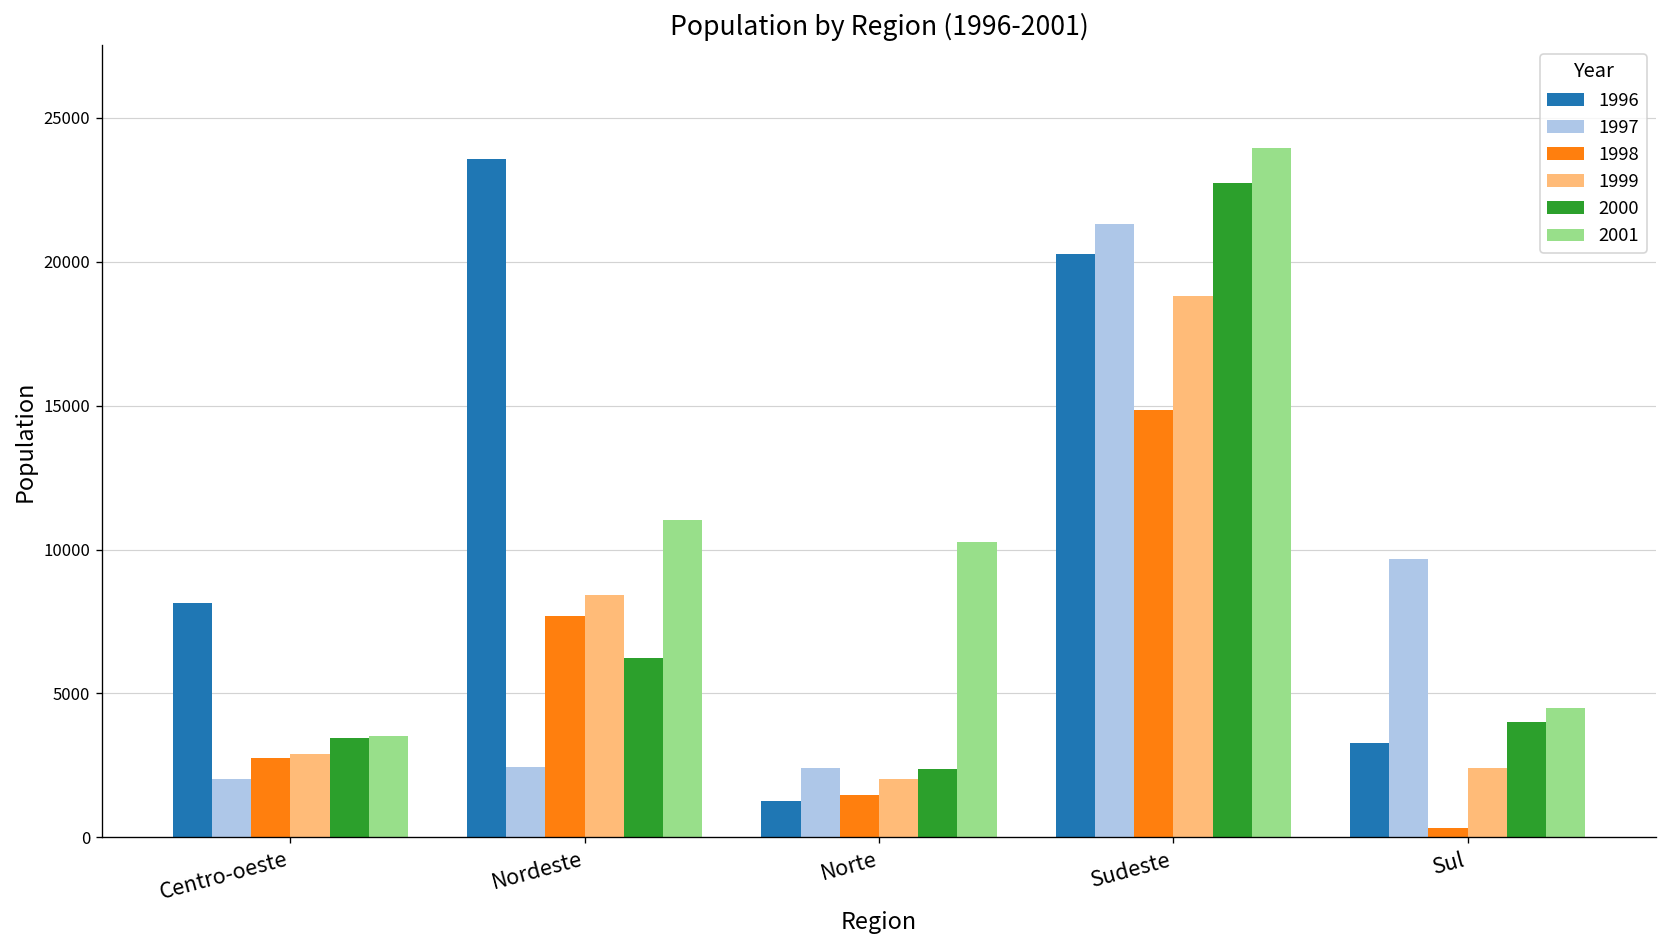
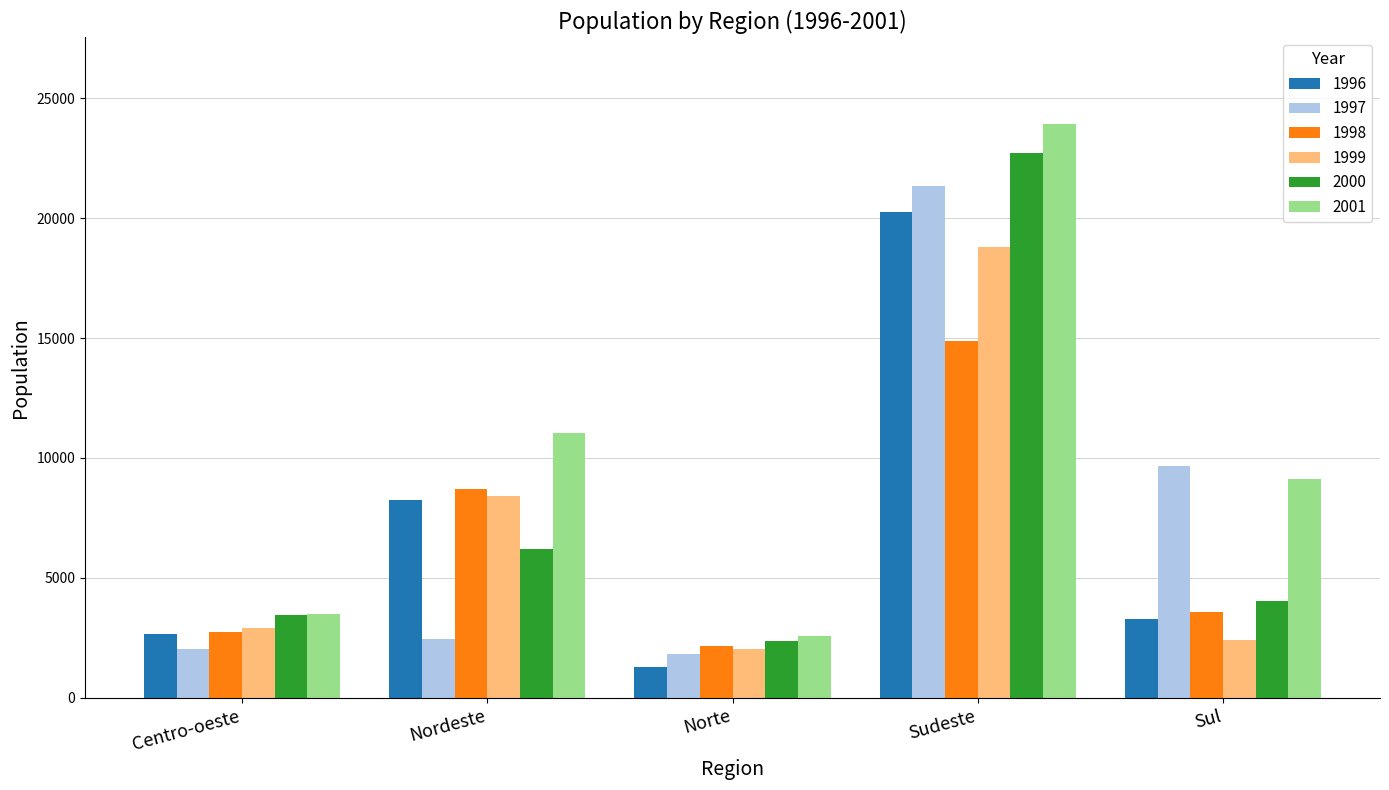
  {
    "1996": {
-     "Centro-oeste": 8100,
-     "Nordeste": 23600,
+     "Centro-oeste": 2700,
+     "Nordeste": 8200,
      "Norte": 1300,
      "Sudeste": 20300,
      "Sul": 3300
    },
    "1997": {
      "Centro-oeste": 2000,
      "Nordeste": 2500,
-     "Norte": 2400,
+     "Norte": 1800,
      "Sudeste": 21300,
      "Sul": 9700
    },
    "1998": {
      "Centro-oeste": 2700,
-     "Nordeste": 7700,
-     "Norte": 1500,
+     "Nordeste": 8700,
+     "Norte": 2200,
      "Sudeste": 14900,
-     "Sul": 300
+     "Sul": 3600
    },
    "1999": {
      "Centro-oeste": 2900,
      "Nordeste": 8400,
      "Norte": 2000,
      "Sudeste": 18800,
      "Sul": 2400
    },
    "2000": {
      "Centro-oeste": 3400,
      "Nordeste": 6200,
      "Norte": 2400,
      "Sudeste": 22700,
      "Sul": 4000
    },
    "2001": {
      "Centro-oeste": 3500,
      "Nordeste": 11000,
-     "Norte": 10300,
+     "Norte": 2600,
      "Sudeste": 23900,
-     "Sul": 4500
+     "Sul": 9100
    }
  }
